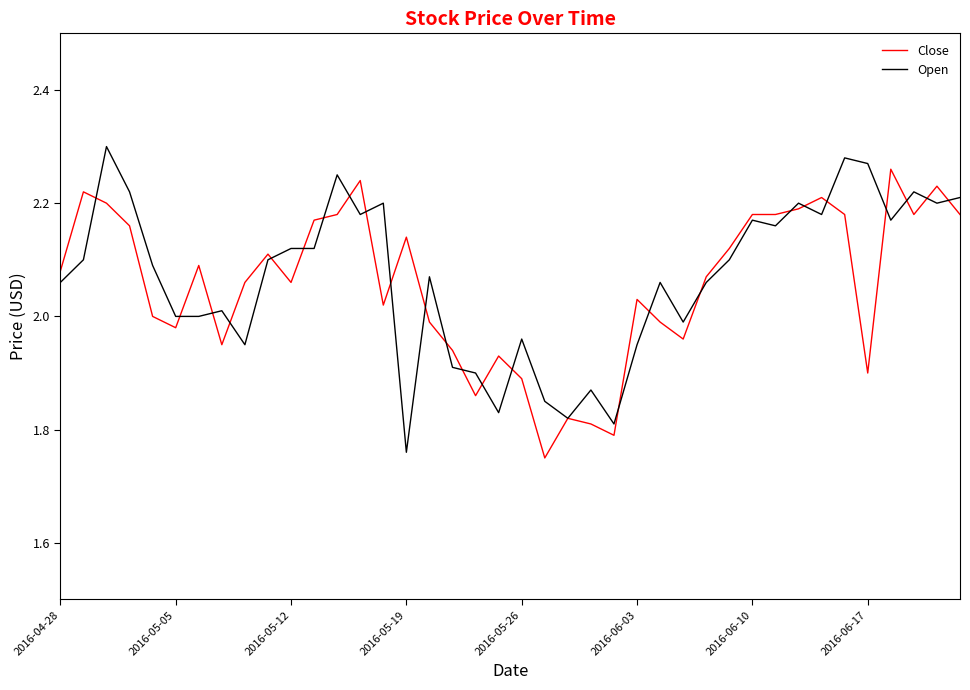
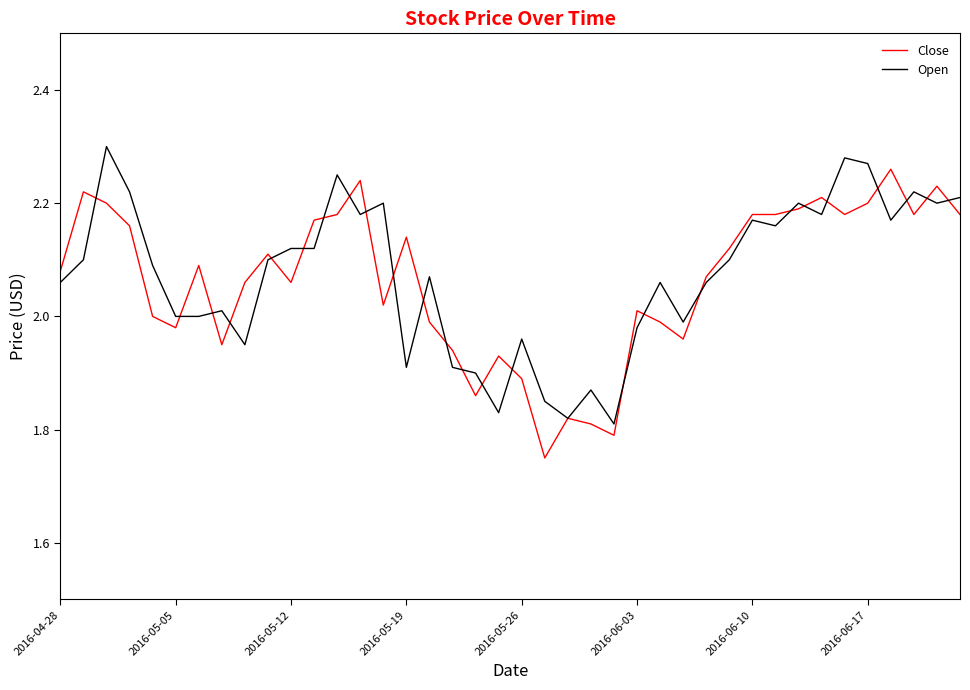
  {
    "Close": {
      "2016-04-28": 2.08,
      "2016-05-05": 1.98,
      "2016-05-12": 2.06,
      "2016-05-19": 2.14,
      "2016-05-26": 1.89,
-     "2016-06-03": 2.03,
+     "2016-06-03": 2.01,
      "2016-06-10": 2.18,
-     "2016-06-17": 1.9
+     "2016-06-17": 2.2
    },
    "Open": {
      "2016-04-28": 2.06,
      "2016-05-05": 2.00,
      "2016-05-12": 2.12,
-     "2016-05-19": 1.76,
+     "2016-05-19": 1.91,
      "2016-05-26": 1.96,
-     "2016-06-03": 1.95,
+     "2016-06-03": 1.98,
      "2016-06-10": 2.17,
      "2016-06-17": 2.27
    }
  }
